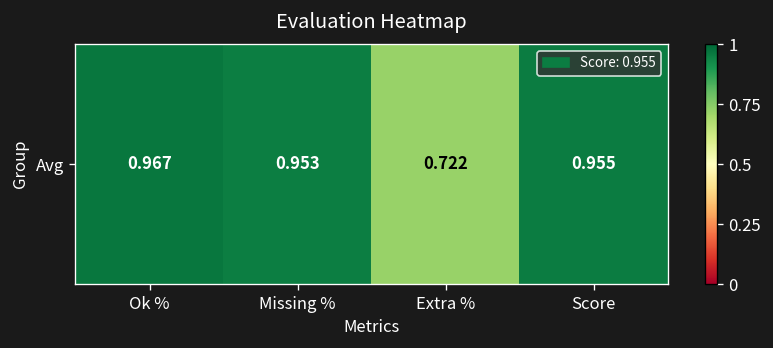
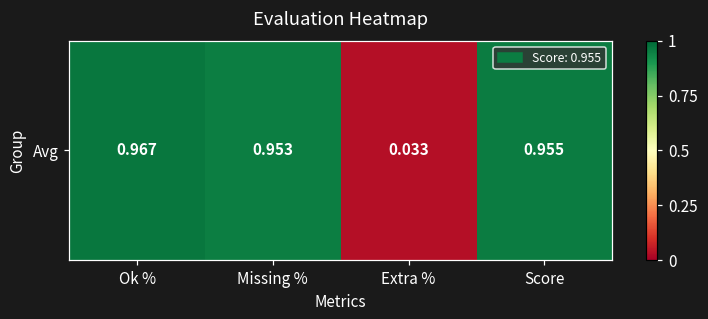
  {
    "Avg": {
      "Ok %": 0.967,
      "Missing %": 0.953,
-     "Extra %": 0.722,
+     "Extra %": 0.033,
      "Score": 0.955
    }
  }
